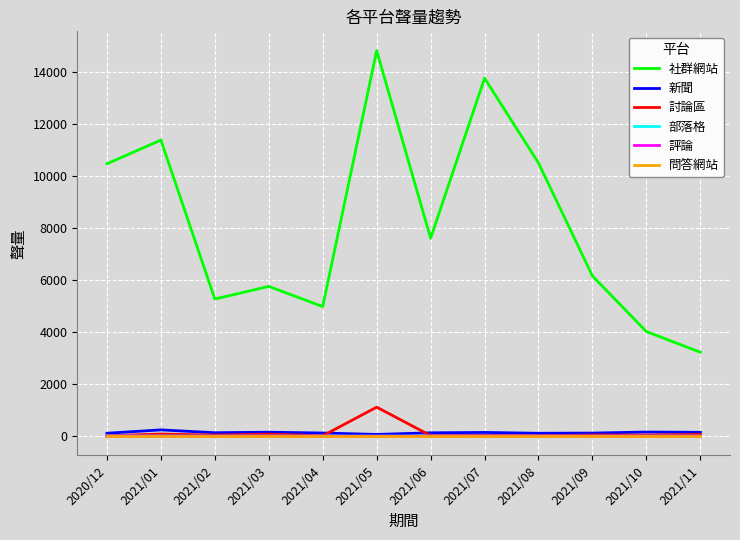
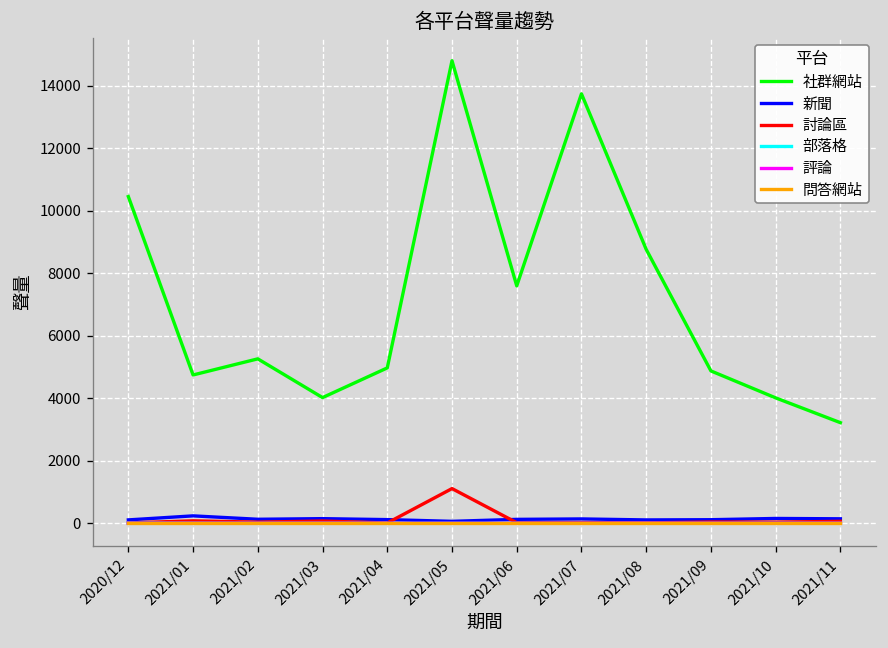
  {
    "社群網站": {
      "2020/12": 10500,
-     "2021/01": 11400,
+     "2021/01": 4700,
      "2021/02": 5300,
-     "2021/03": 5700,
+     "2021/03": 4000,
      "2021/04": 5000,
      "2021/05": 14800,
      "2021/06": 7600,
      "2021/07": 13700,
-     "2021/08": 10500,
-     "2021/09": 6100,
+     "2021/08": 8800,
+     "2021/09": 4900,
      "2021/10": 4000,
      "2021/11": 3200
    },
    "新聞": {
      "2020/12": 100,
      "2021/01": 200,
      "2021/04": 100,
      "2021/06": 100,
      "2021/07": 100,
      "2021/10": 200
    },
    "討論區": {
      "2021/05": 1100
    }
  }
